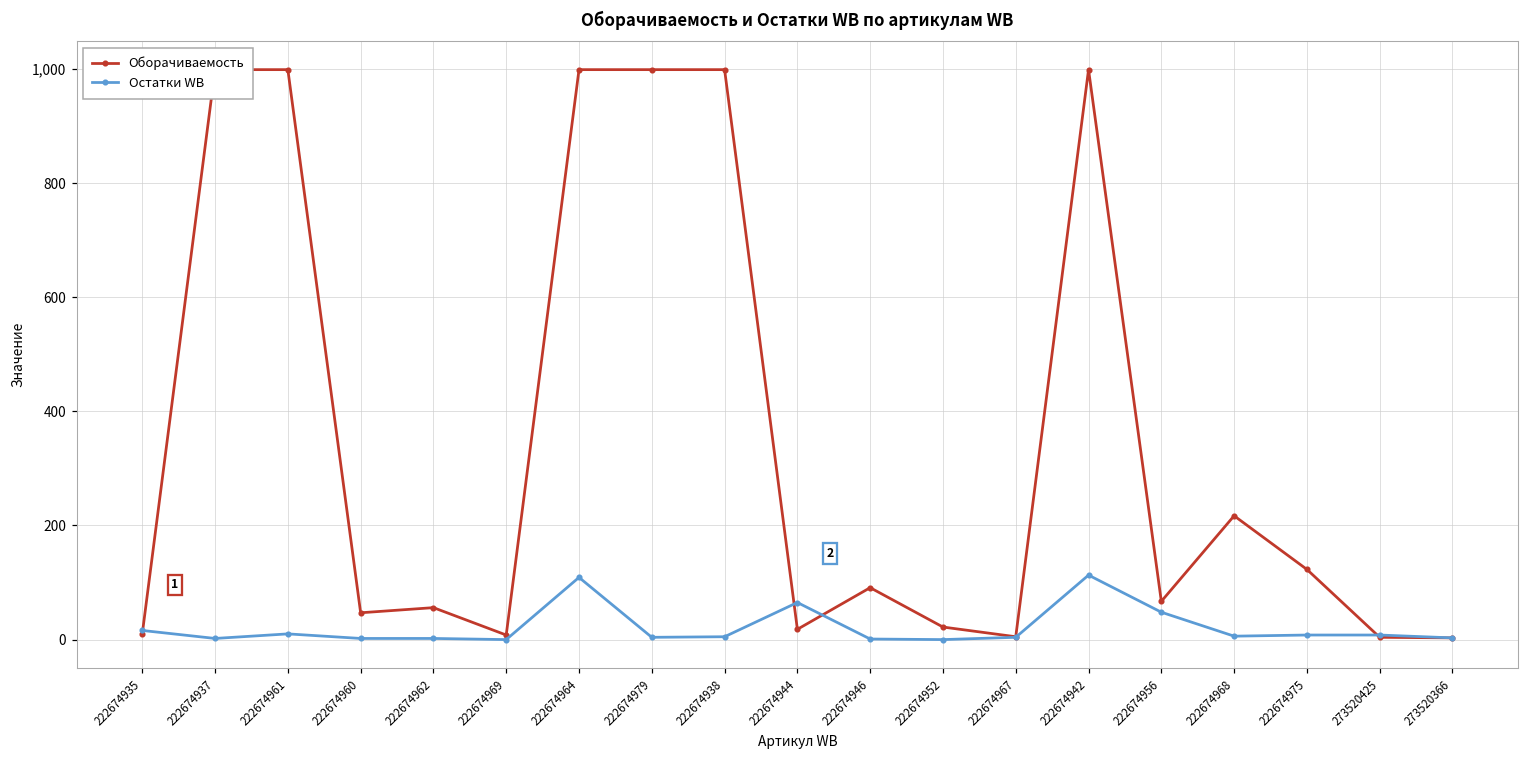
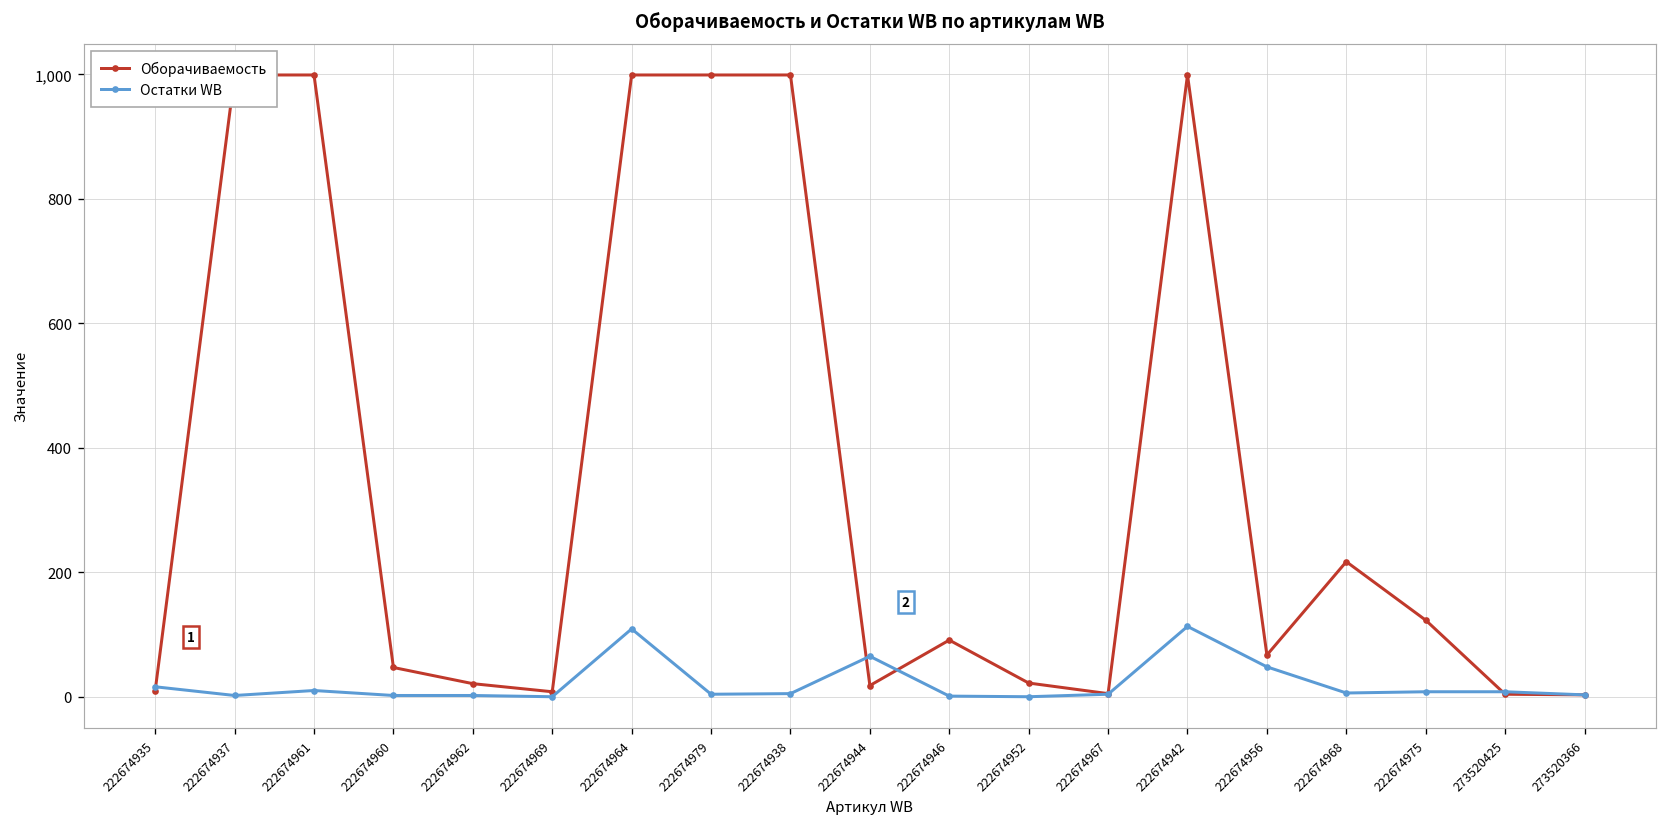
  {
    "Оборачиваемость": {
      "222674935": "10",
      "222674961": "1,000",
      "222674960": "50",
-     "222674962": "60",
+     "222674962": "20",
      "222674969": "10",
      "222674964": "1,000",
      "222674979": "1,000",
      "222674938": "1,000",
      "222674944": "20",
      "222674946": "90",
      "222674952": "20",
      "222674942": "1,000",
      "222674956": "70",
      "222674968": "220",
      "222674975": "120"
    },
    "Остатки WB": {
      "222674935": "20",
      "222674937": "0",
      "222674961": "10",
      "222674960": "0",
      "222674962": "0",
      "222674969": "0",
      "222674964": "110",
      "222674979": "0",
      "222674938": "10",
      "222674944": "70",
      "222674946": "0",
      "222674952": "0",
      "222674942": "110",
      "222674956": "50",
      "222674968": "10",
      "222674975": "10"
    }
  }
